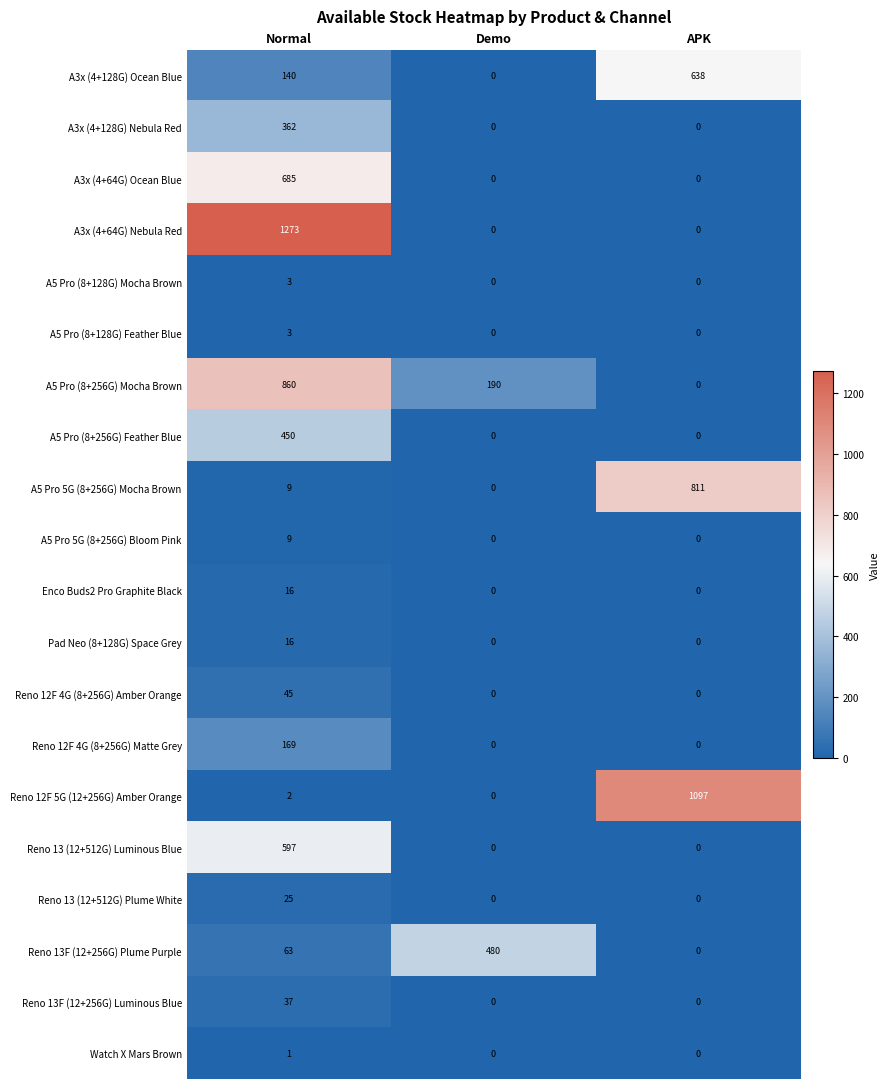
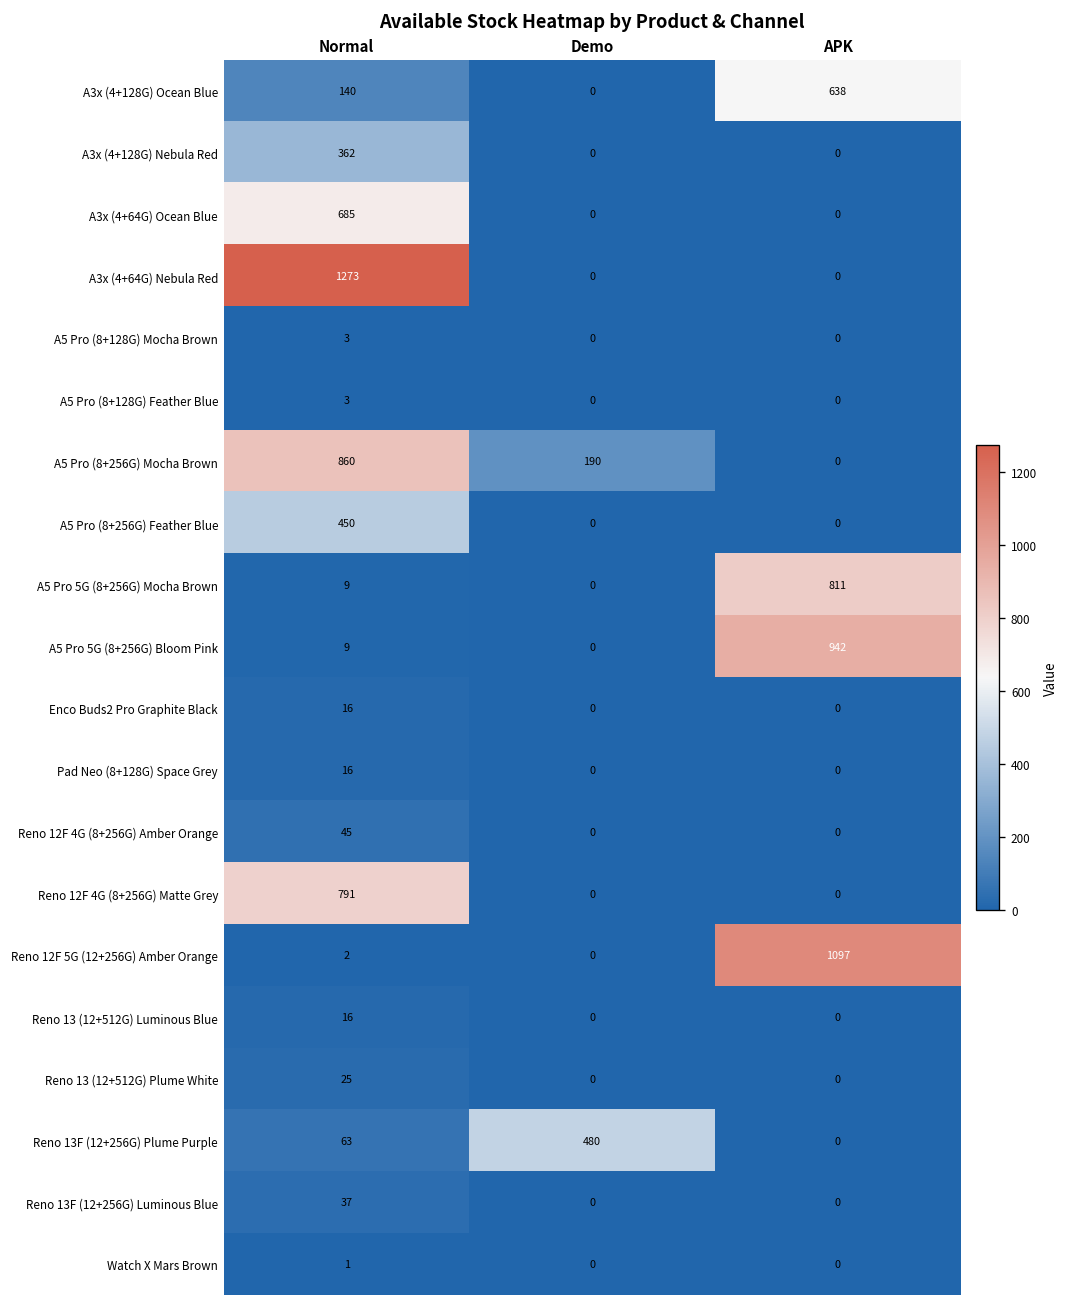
  {
    "A3x (4+128G) Ocean Blue": {
      "Normal": 140,
      "Demo": 0,
      "APK": 638
    },
    "A3x (4+128G) Nebula Red": {
      "Normal": 362,
      "Demo": 0,
      "APK": 0
    },
    "A3x (4+64G) Ocean Blue": {
      "Normal": 685,
      "Demo": 0,
      "APK": 0
    },
    "A3x (4+64G) Nebula Red": {
      "Normal": 1273,
      "Demo": 0,
      "APK": 0
    },
    "A5 Pro (8+128G) Mocha Brown": {
      "Normal": 3,
      "Demo": 0,
      "APK": 0
    },
    "A5 Pro (8+128G) Feather Blue": {
      "Normal": 3,
      "Demo": 0,
      "APK": 0
    },
    "A5 Pro (8+256G) Mocha Brown": {
      "Normal": 860,
      "Demo": 190,
      "APK": 0
    },
    "A5 Pro (8+256G) Feather Blue": {
      "Normal": 450,
      "Demo": 0,
      "APK": 0
    },
    "A5 Pro 5G (8+256G) Mocha Brown": {
      "Normal": 9,
      "Demo": 0,
      "APK": 811
    },
    "A5 Pro 5G (8+256G) Bloom Pink": {
      "Normal": 9,
      "Demo": 0,
-     "APK": 0
+     "APK": 942
    },
    "Enco Buds2 Pro Graphite Black": {
      "Normal": 16,
      "Demo": 0,
      "APK": 0
    },
    "Pad Neo (8+128G) Space Grey": {
      "Normal": 16,
      "Demo": 0,
      "APK": 0
    },
    "Reno 12F 4G (8+256G) Amber Orange": {
      "Normal": 45,
      "Demo": 0,
      "APK": 0
    },
    "Reno 12F 4G (8+256G) Matte Grey": {
-     "Normal": 169,
+     "Normal": 791,
      "Demo": 0,
      "APK": 0
    },
    "Reno 12F 5G (12+256G) Amber Orange": {
      "Normal": 2,
      "Demo": 0,
      "APK": 1097
    },
    "Reno 13 (12+512G) Luminous Blue": {
-     "Normal": 597,
+     "Normal": 16,
      "Demo": 0,
      "APK": 0
    },
    "Reno 13 (12+512G) Plume White": {
      "Normal": 25,
      "Demo": 0,
      "APK": 0
    },
    "Reno 13F (12+256G) Plume Purple": {
      "Normal": 63,
      "Demo": 480,
      "APK": 0
    },
    "Reno 13F (12+256G) Luminous Blue": {
      "Normal": 37,
      "Demo": 0,
      "APK": 0
    },
    "Watch X Mars Brown": {
      "Normal": 1,
      "Demo": 0,
      "APK": 0
    }
  }
